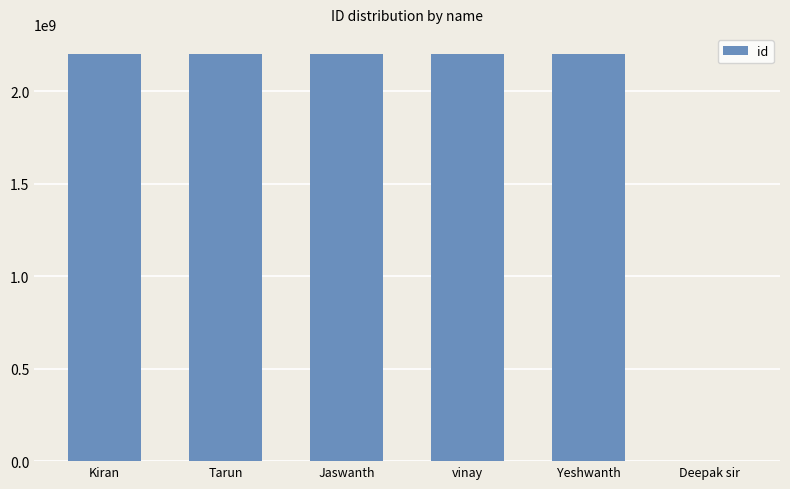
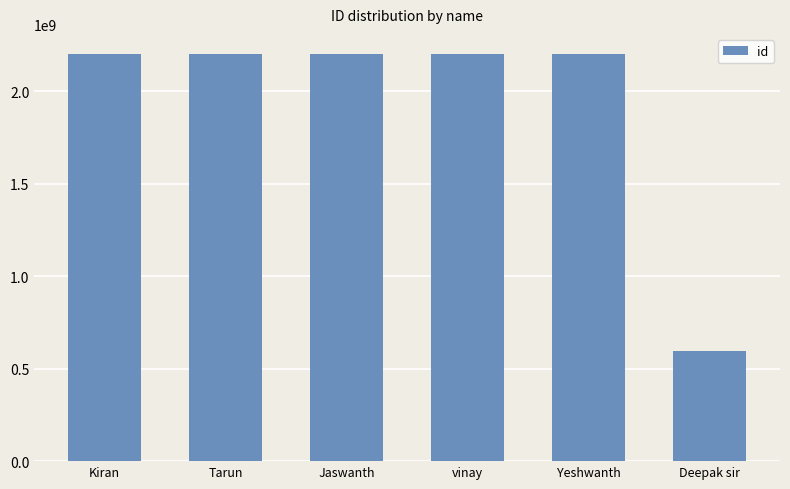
  {
    "Kiran": 2200000000,
    "Tarun": 2200000000,
    "Jaswanth": 2200000000,
    "vinay": 2200000000,
    "Yeshwanth": 2200000000,
-   "Deepak sir": 0
+   "Deepak sir": 590000000
  }
